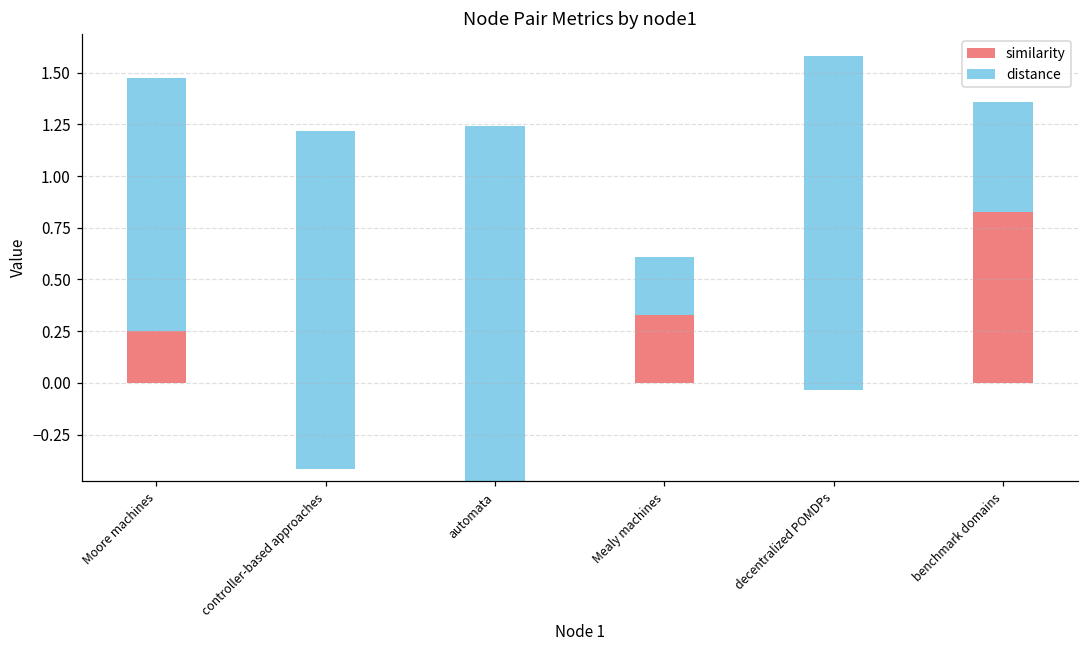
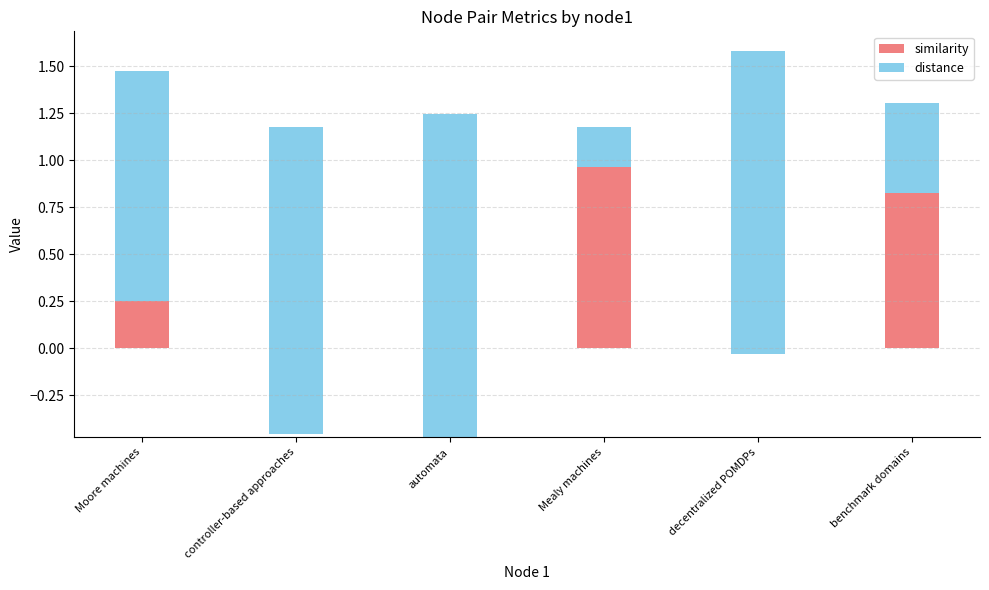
  {
    "similarity": {
      "Moore machines": 0.25,
-     "controller-based approaches": -0.42,
+     "controller-based approaches": -0.46,
      "automata": -0.48,
-     "Mealy machines": 0.33,
+     "Mealy machines": 0.96,
      "decentralized POMDPs": -0.03,
      "benchmark domains": 0.83
    },
    "distance": {
      "Moore machines": 1.22,
      "controller-based approaches": 1.63,
      "automata": 1.72,
-     "Mealy machines": 0.28,
+     "Mealy machines": 0.21,
      "decentralized POMDPs": 1.62,
-     "benchmark domains": 0.53
+     "benchmark domains": 0.48
    }
  }
